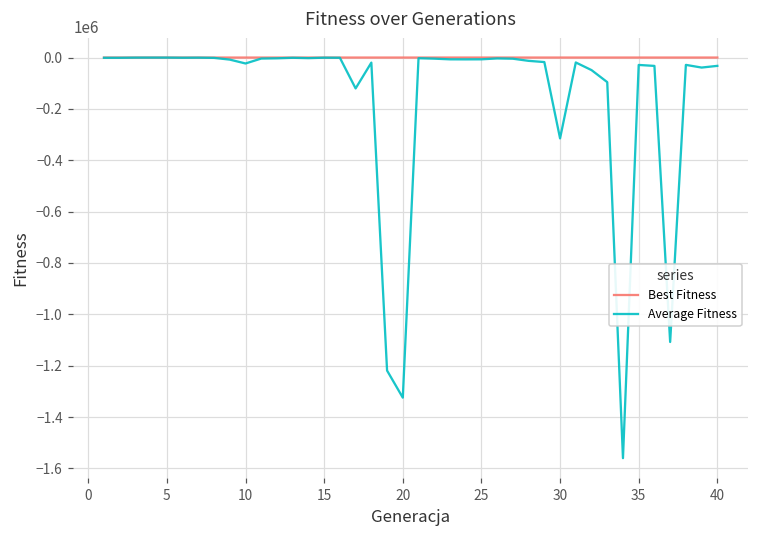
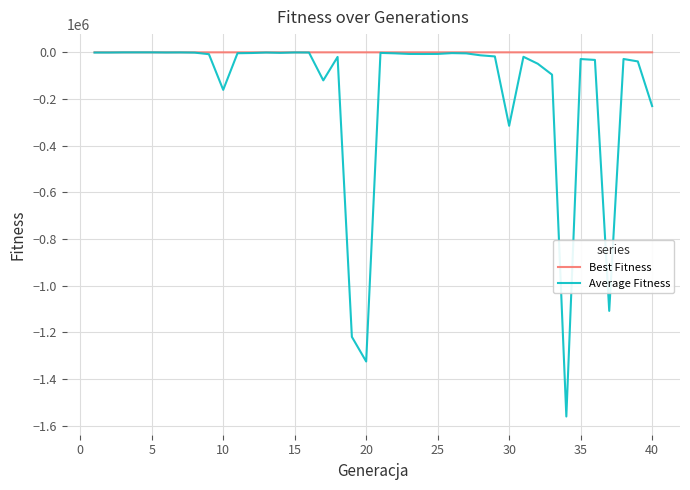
  {
    "Best Fitness": {
      "10": 0,
      "20": 0,
      "30": 0,
      "35": 0,
      "40": 0
    },
    "Average Fitness": {
-     "10": -20000,
+     "10": -160000,
      "20": -1320000,
      "30": -310000,
      "35": -30000,
-     "40": -30000
+     "40": -230000
    }
  }
